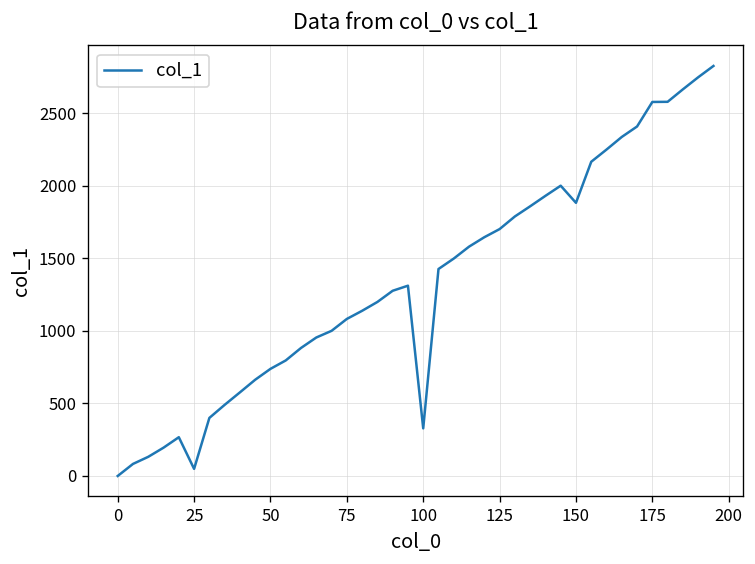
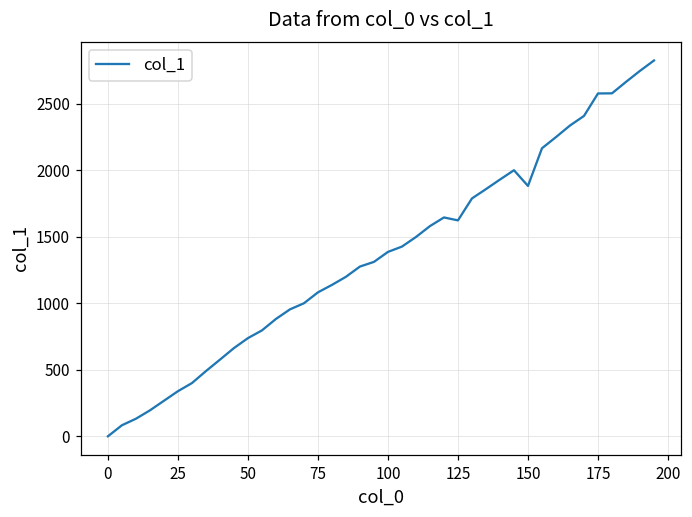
  {
    "0": 0,
-   "25": 50,
+   "25": 340,
    "50": 740,
    "75": 1080,
-   "100": 330,
-   "125": 1700,
+   "100": 1390,
+   "125": 1620,
    "150": 1880,
    "175": 2580
  }
